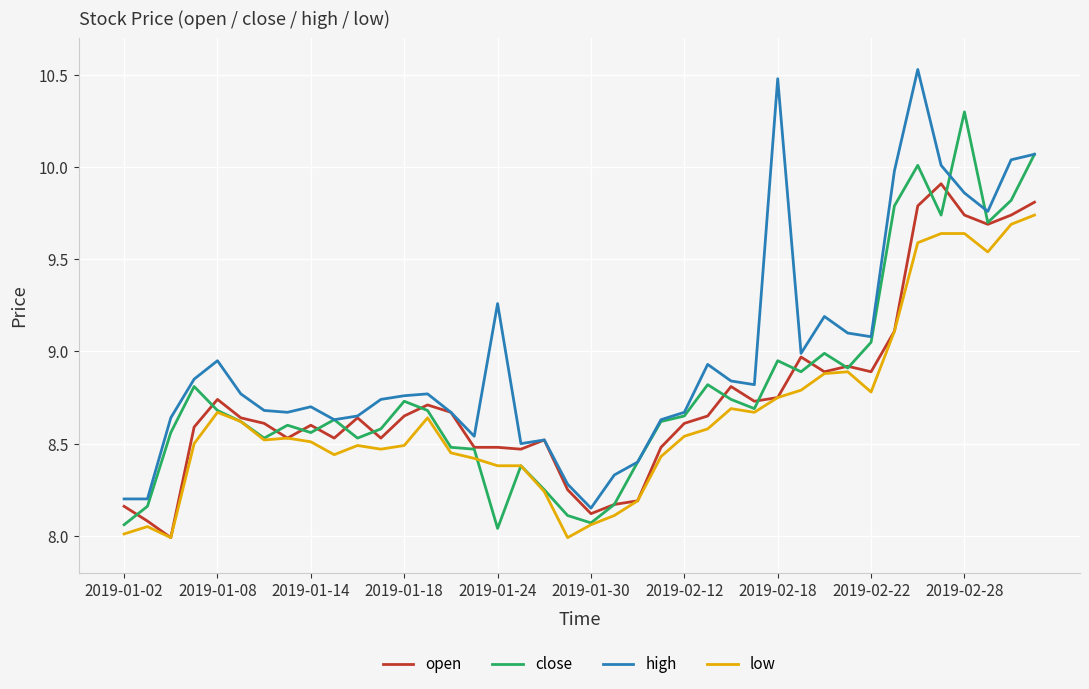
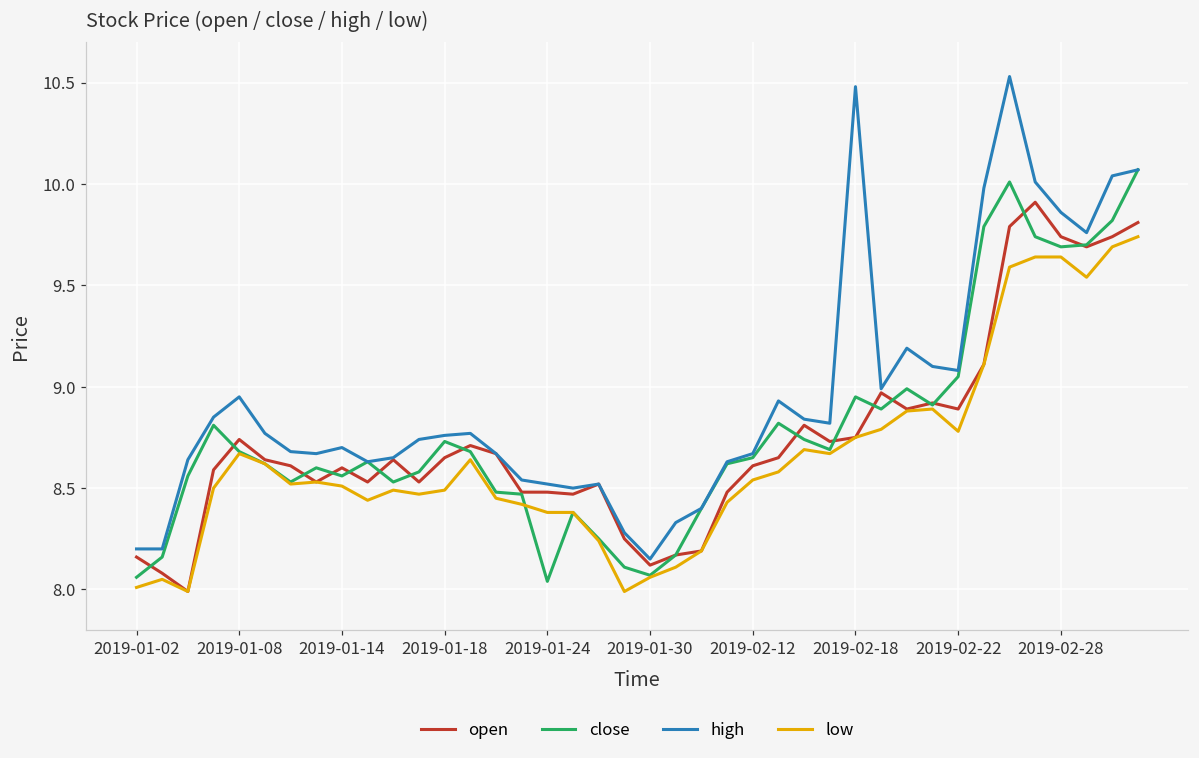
  {
    "open": {
      "2019-01-02": 8.16,
      "2019-01-08": 8.74,
      "2019-01-14": 8.60,
      "2019-01-18": 8.65,
      "2019-01-24": 8.48,
      "2019-01-30": 8.12,
      "2019-02-12": 8.61,
      "2019-02-22": 8.89,
      "2019-02-28": 9.74
    },
    "close": {
      "2019-01-02": 8.06,
      "2019-01-14": 8.56,
      "2019-01-18": 8.73,
      "2019-01-24": 8.04,
      "2019-02-12": 8.65,
      "2019-02-18": 8.95,
      "2019-02-22": 9.05,
-     "2019-02-28": 10.30
+     "2019-02-28": 9.69
    },
    "high": {
      "2019-01-02": 8.20,
      "2019-01-08": 8.95,
      "2019-01-14": 8.70,
      "2019-01-18": 8.76,
-     "2019-01-24": 9.26,
+     "2019-01-24": 8.52,
      "2019-01-30": 8.15,
      "2019-02-12": 8.67,
      "2019-02-18": 10.48,
      "2019-02-22": 9.08,
      "2019-02-28": 9.86
    },
    "low": {
      "2019-01-02": 8.01,
      "2019-01-14": 8.51,
      "2019-01-18": 8.49,
      "2019-01-24": 8.38,
      "2019-02-12": 8.54,
      "2019-02-22": 8.78,
      "2019-02-28": 9.64
    }
  }
